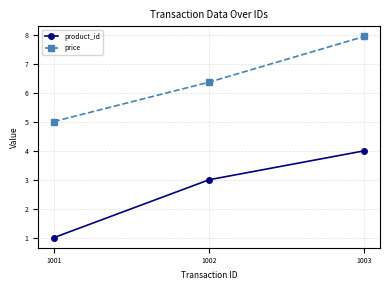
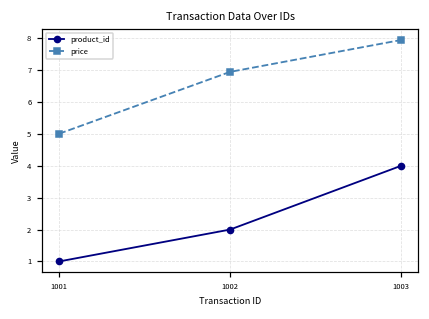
  {
    "product_id": {
      "1001": 1,
-     "1002": 3,
+     "1002": 2,
      "1003": 4
    },
    "price": {
      "1001": 5.0,
-     "1002": 6.4,
+     "1002": 7.0,
      "1003": 8.0
    }
  }
